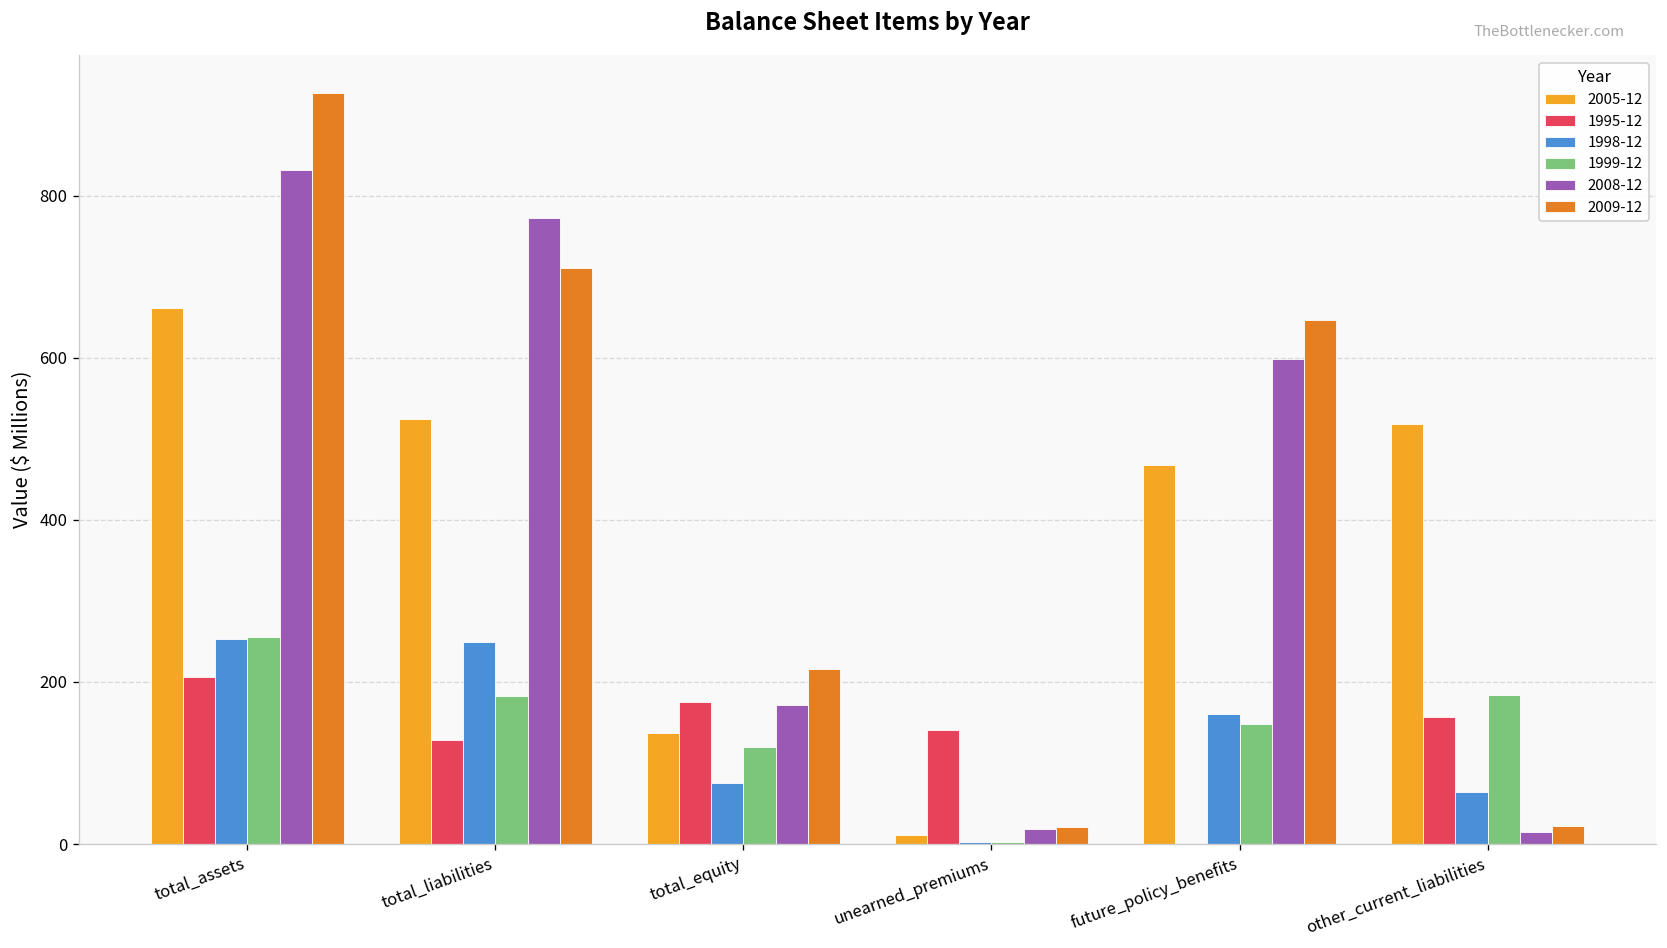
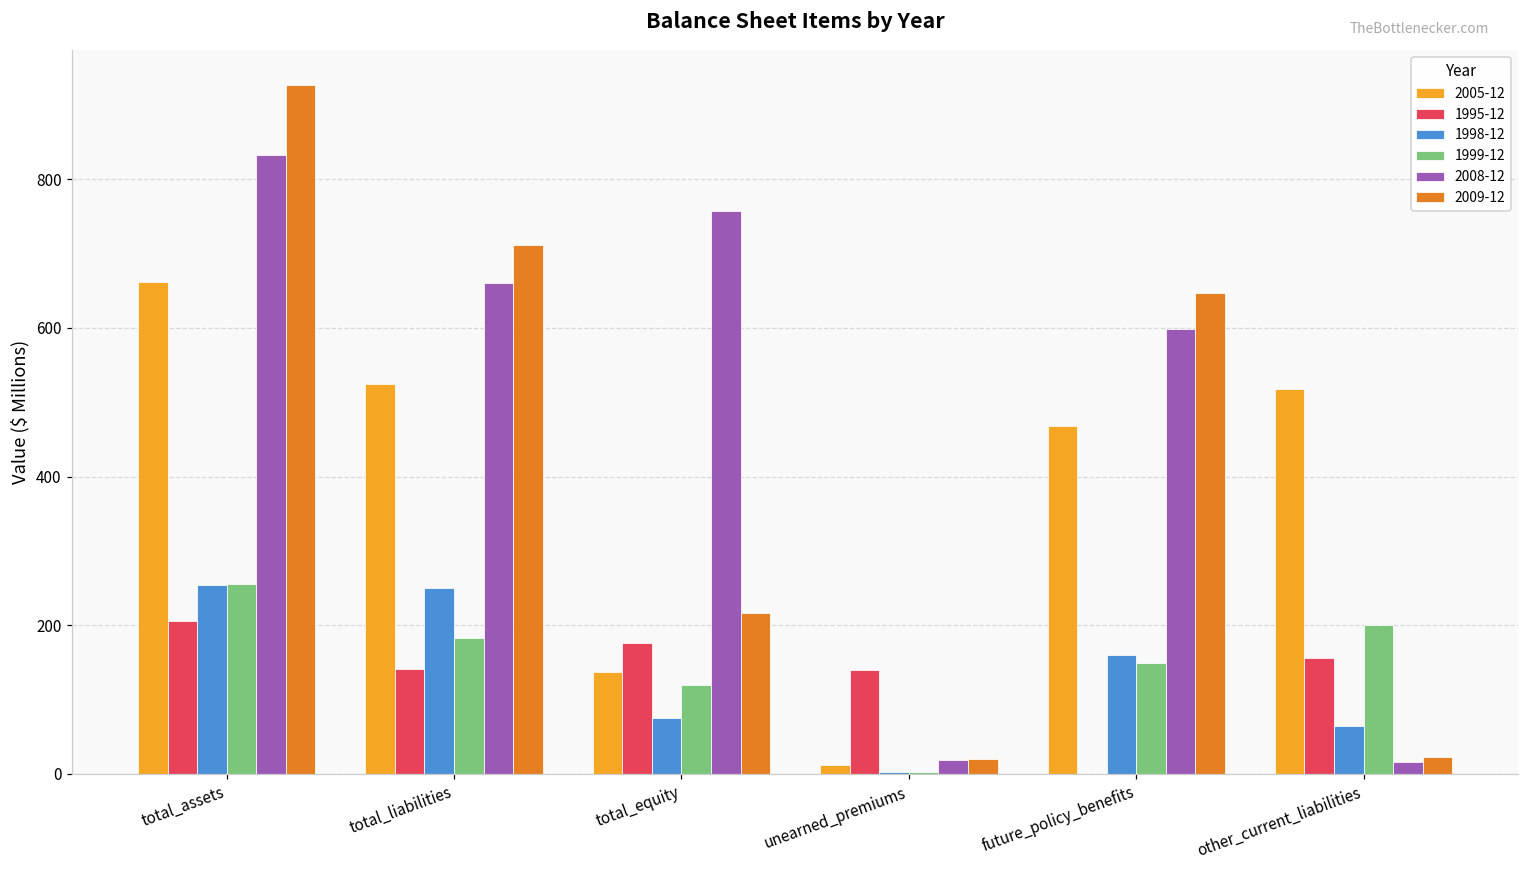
  {
    "1995-12": {
      "total_assets": 210,
-     "total_liabilities": 130,
+     "total_liabilities": 140,
      "total_equity": 180,
      "unearned_premiums": 140,
      "future_policy_benefits": 0,
      "other_current_liabilities": 160
    },
    "1998-12": {
      "total_assets": 250,
      "total_liabilities": 250,
      "total_equity": 70,
      "future_policy_benefits": 160,
      "other_current_liabilities": 60
    },
    "1999-12": {
      "total_assets": 260,
      "total_liabilities": 180,
      "total_equity": 120,
      "future_policy_benefits": 150,
-     "other_current_liabilities": 180
+     "other_current_liabilities": 200
    },
    "2008-12": {
      "total_assets": 830,
-     "total_liabilities": 770,
-     "total_equity": 170,
+     "total_liabilities": 660,
+     "total_equity": 760,
      "unearned_premiums": 20,
      "future_policy_benefits": 600,
      "other_current_liabilities": 20
    }
  }
